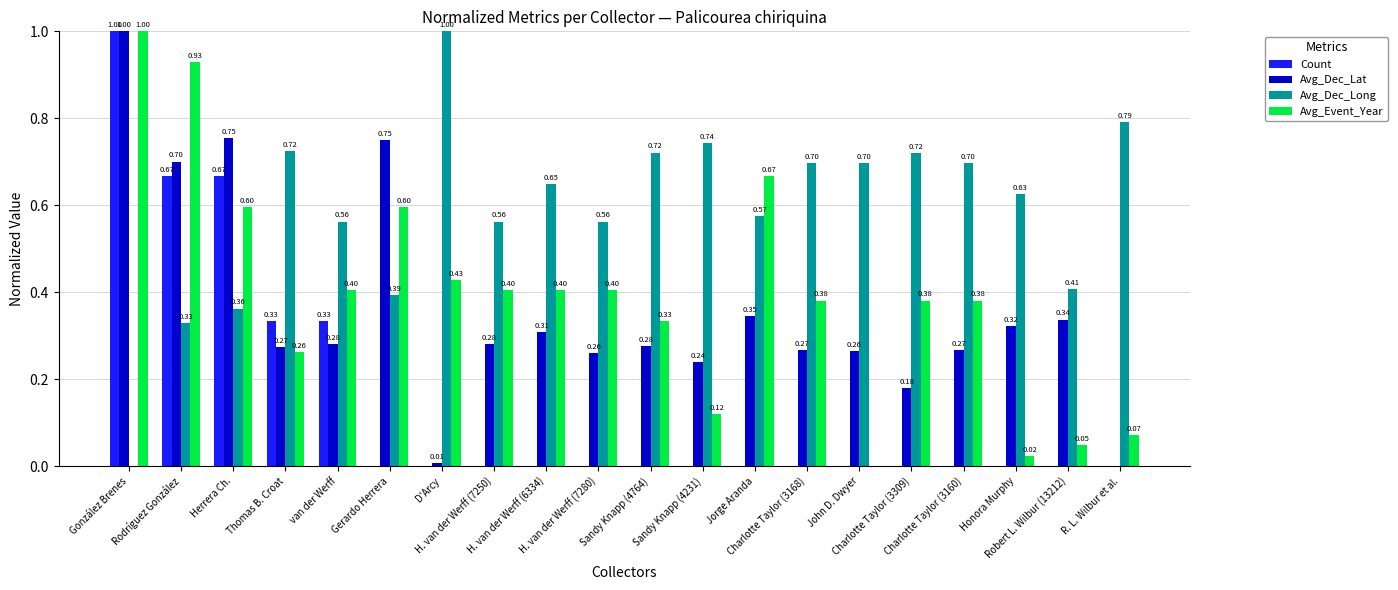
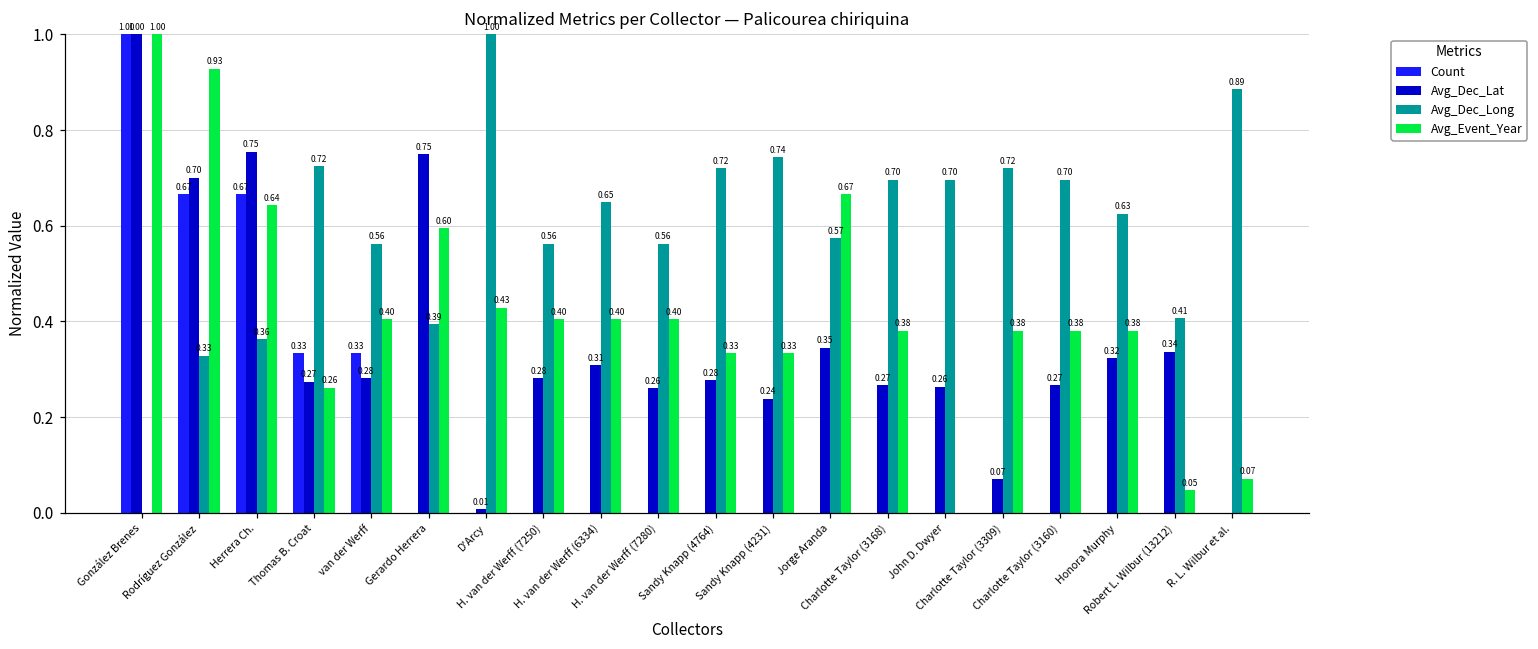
  {
    "Count": {
      "Rodríguez González": 0.67,
      "Herrera Ch.": 0.67,
      "Thomas B. Croat": 0.33,
      "van der Werff": 0.33
    },
    "Avg_Dec_Lat": {
      "Rodríguez González": 0.70,
      "Herrera Ch.": 0.75,
      "Thomas B. Croat": 0.27,
      "van der Werff": 0.28,
      "Gerardo Herrera": 0.75,
      "D'Arcy": 0.01,
      "H. van der Werff (7250)": 0.28,
      "H. van der Werff (6334)": 0.31,
      "H. van der Werff (7280)": 0.26,
      "Sandy Knapp (4764)": 0.28,
      "Sandy Knapp (4231)": 0.24,
      "Jorge Aranda": 0.35,
      "Charlotte Taylor (3168)": 0.27,
      "John D. Dwyer": 0.26,
-     "Charlotte Taylor (3309)": 0.18,
+     "Charlotte Taylor (3309)": 0.07,
      "Charlotte Taylor (3160)": 0.27,
      "Honora Murphy": 0.32,
      "Robert L. Wilbur (13212)": 0.34
    },
    "Avg_Dec_Long": {
      "Rodríguez González": 0.33,
      "Herrera Ch.": 0.36,
      "Thomas B. Croat": 0.72,
      "van der Werff": 0.56,
      "Gerardo Herrera": 0.39,
      "D'Arcy": 1.00,
      "H. van der Werff (7250)": 0.56,
      "H. van der Werff (6334)": 0.65,
      "H. van der Werff (7280)": 0.56,
      "Sandy Knapp (4764)": 0.72,
      "Sandy Knapp (4231)": 0.74,
      "Jorge Aranda": 0.57,
      "Charlotte Taylor (3168)": 0.70,
      "John D. Dwyer": 0.70,
      "Charlotte Taylor (3309)": 0.72,
      "Charlotte Taylor (3160)": 0.70,
      "Honora Murphy": 0.63,
      "Robert L. Wilbur (13212)": 0.41,
-     "R. L. Wilbur et al.": 0.79
+     "R. L. Wilbur et al.": 0.89
    },
    "Avg_Event_Year": {
      "González Brenes": 1.00,
      "Rodríguez González": 0.93,
-     "Herrera Ch.": 0.60,
+     "Herrera Ch.": 0.64,
      "Thomas B. Croat": 0.26,
      "van der Werff": 0.40,
      "Gerardo Herrera": 0.60,
      "D'Arcy": 0.43,
      "H. van der Werff (7250)": 0.40,
      "H. van der Werff (6334)": 0.40,
      "H. van der Werff (7280)": 0.40,
      "Sandy Knapp (4764)": 0.33,
-     "Sandy Knapp (4231)": 0.12,
+     "Sandy Knapp (4231)": 0.33,
      "Jorge Aranda": 0.67,
      "Charlotte Taylor (3168)": 0.38,
      "Charlotte Taylor (3309)": 0.38,
      "Charlotte Taylor (3160)": 0.38,
-     "Honora Murphy": 0.02,
+     "Honora Murphy": 0.38,
      "Robert L. Wilbur (13212)": 0.05,
      "R. L. Wilbur et al.": 0.07
    }
  }
